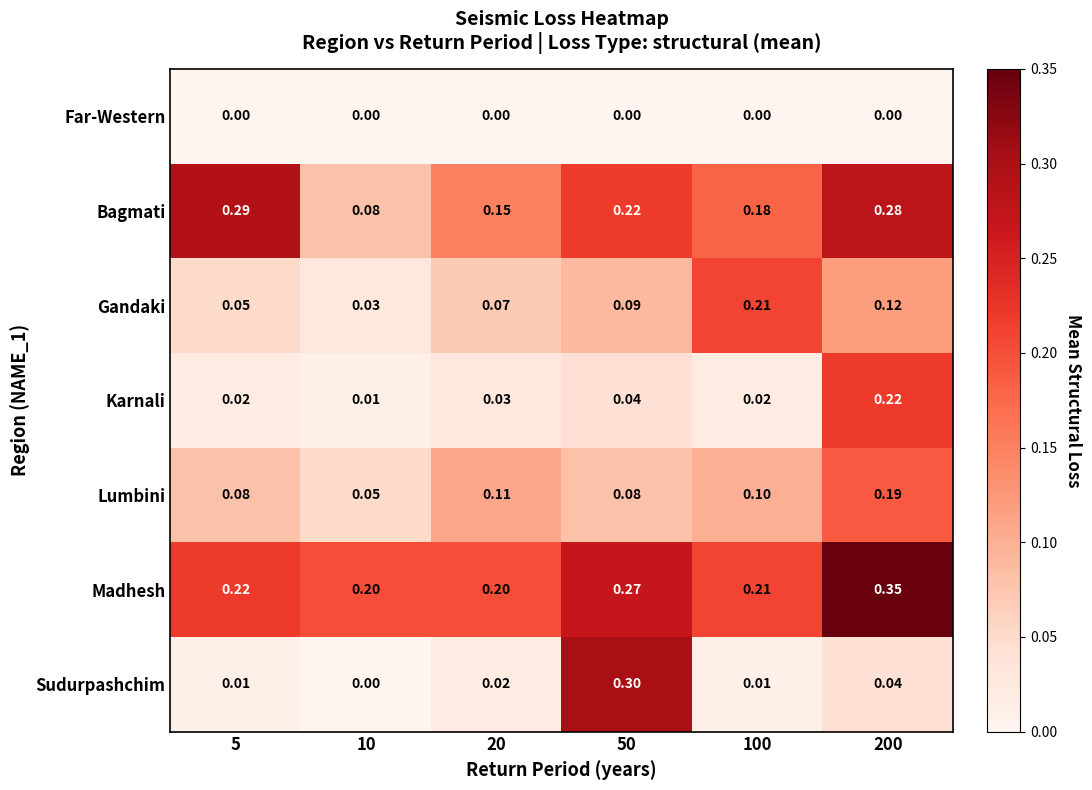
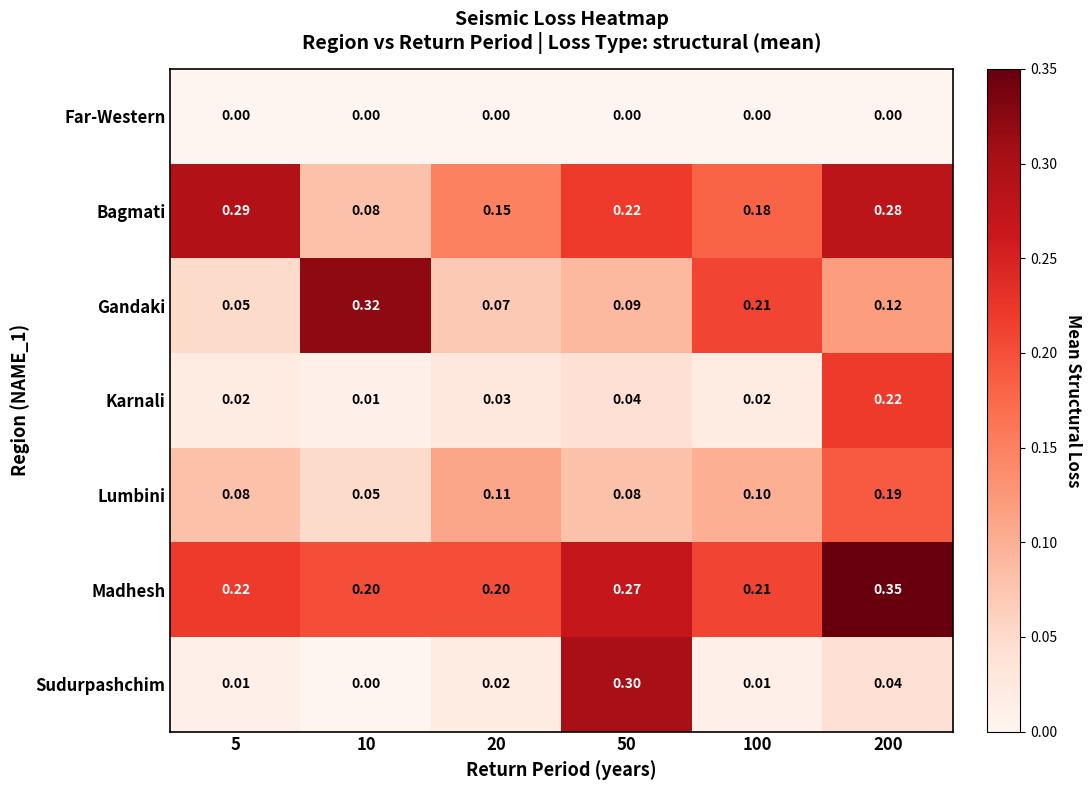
  {
    "Far-Western": {
      "5": 0.00,
      "10": 0.00,
      "20": 0.00,
      "50": 0.00,
      "100": 0.00,
      "200": 0.00
    },
    "Bagmati": {
      "5": 0.29,
      "10": 0.08,
      "20": 0.15,
      "50": 0.22,
      "100": 0.18,
      "200": 0.28
    },
    "Gandaki": {
      "5": 0.05,
-     "10": 0.03,
+     "10": 0.32,
      "20": 0.07,
      "50": 0.09,
      "100": 0.21,
      "200": 0.12
    },
    "Karnali": {
      "5": 0.02,
      "10": 0.01,
      "20": 0.03,
      "50": 0.04,
      "100": 0.02,
      "200": 0.22
    },
    "Lumbini": {
      "5": 0.08,
      "10": 0.05,
      "20": 0.11,
      "50": 0.08,
      "100": 0.10,
      "200": 0.19
    },
    "Madhesh": {
      "5": 0.22,
      "10": 0.20,
      "20": 0.20,
      "50": 0.27,
      "100": 0.21,
      "200": 0.35
    },
    "Sudurpashchim": {
      "5": 0.01,
      "10": 0.00,
      "20": 0.02,
      "50": 0.30,
      "100": 0.01,
      "200": 0.04
    }
  }
